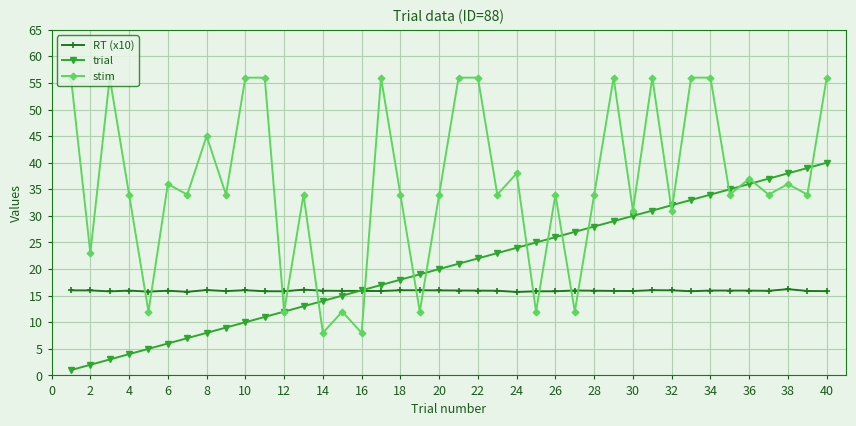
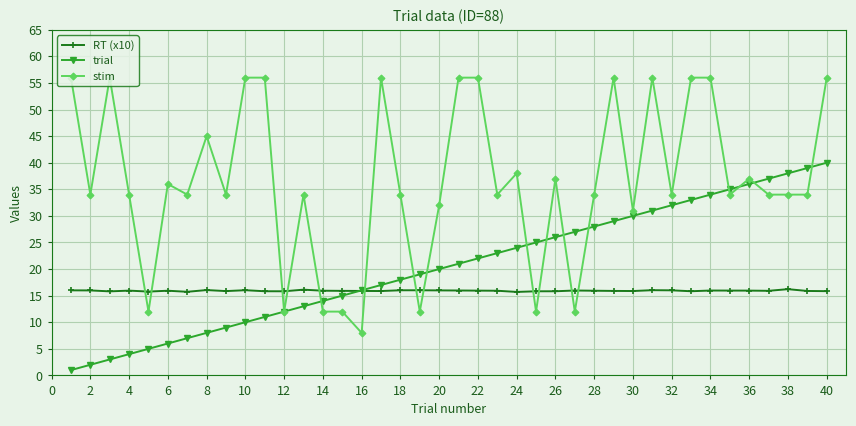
  {
    "stim": {
-     "2": 23,
+     "2": 34,
      "4": 34,
      "6": 36,
      "8": 45,
      "10": 56,
-     "14": 8,
+     "14": 12,
      "16": 8,
      "18": 34,
-     "20": 34,
+     "20": 32,
      "22": 56,
      "24": 38,
-     "26": 34,
+     "26": 37,
      "28": 34,
      "30": 31,
-     "32": 31,
+     "32": 34,
      "34": 56,
      "36": 37,
-     "38": 36,
+     "38": 34,
      "40": 56
    }
  }
